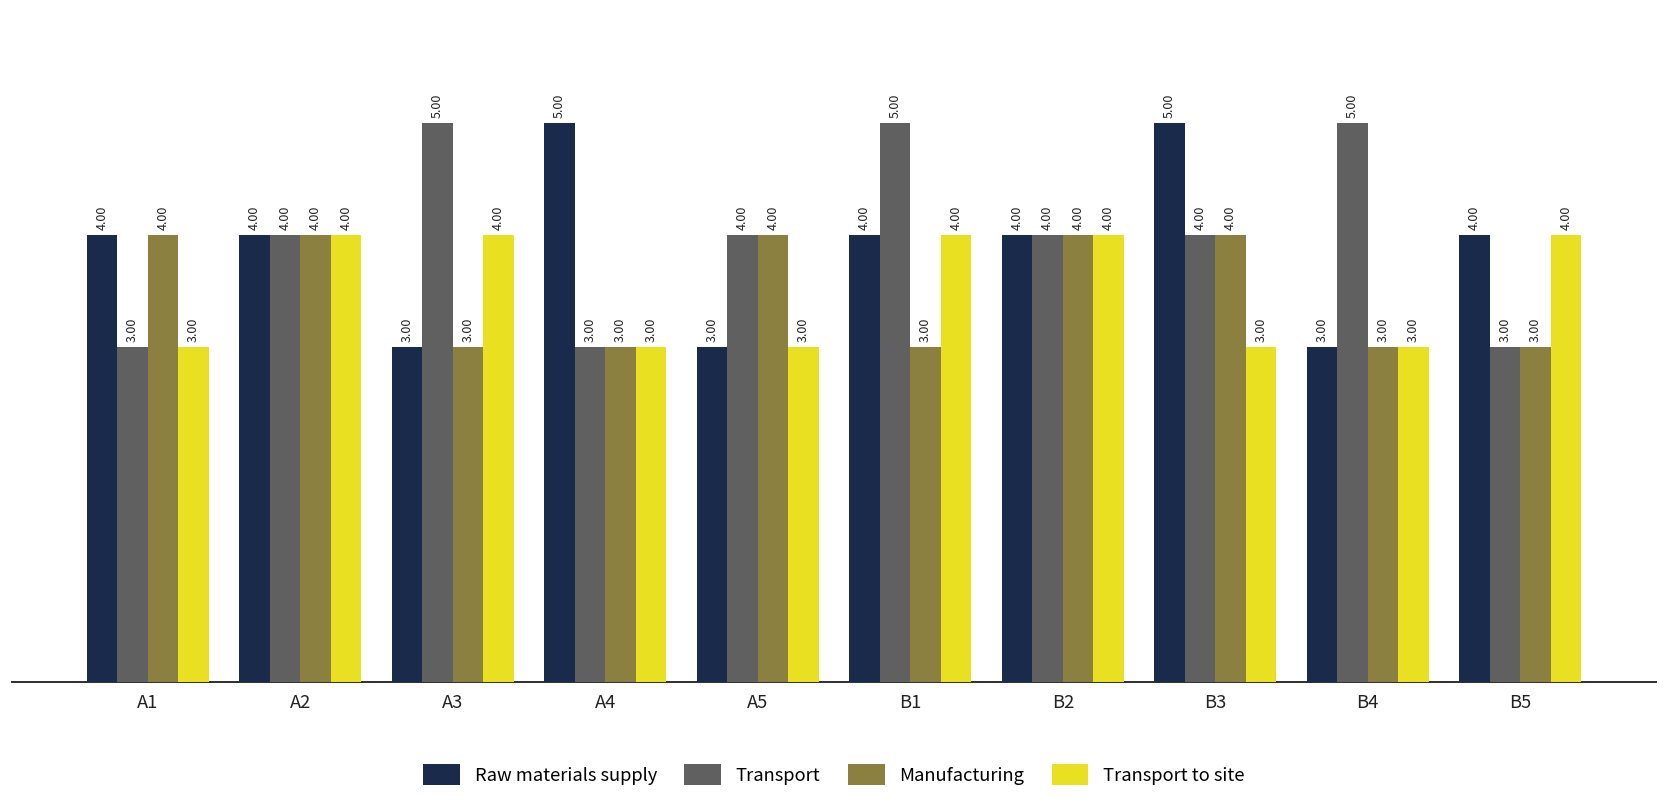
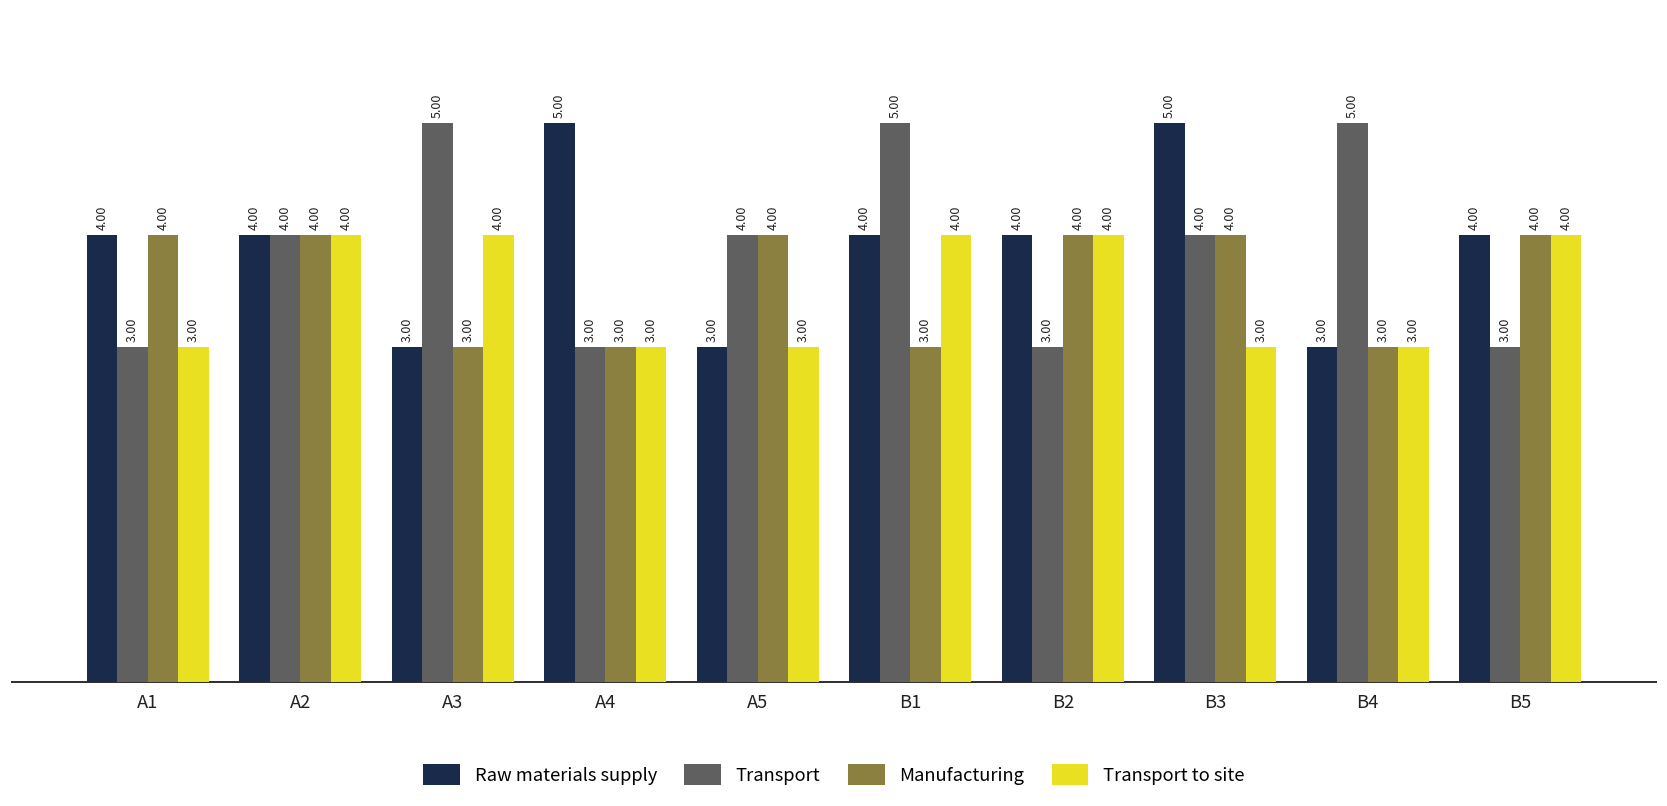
  {
    "Raw materials supply": {
      "A1": 4.00,
      "A2": 4.00,
      "A3": 3.00,
      "A4": 5.00,
      "A5": 3.00,
      "B1": 4.00,
      "B2": 4.00,
      "B3": 5.00,
      "B4": 3.00,
      "B5": 4.00
    },
    "Transport": {
      "A1": 3.00,
      "A2": 4.00,
      "A3": 5.00,
      "A4": 3.00,
      "A5": 4.00,
      "B1": 5.00,
-     "B2": 4.00,
+     "B2": 3.00,
      "B3": 4.00,
      "B4": 5.00,
      "B5": 3.00
    },
    "Manufacturing": {
      "A1": 4.00,
      "A2": 4.00,
      "A3": 3.00,
      "A4": 3.00,
      "A5": 4.00,
      "B1": 3.00,
      "B2": 4.00,
      "B3": 4.00,
      "B4": 3.00,
-     "B5": 3.00
+     "B5": 4.00
    },
    "Transport to site": {
      "A1": 3.00,
      "A2": 4.00,
      "A3": 4.00,
      "A4": 3.00,
      "A5": 3.00,
      "B1": 4.00,
      "B2": 4.00,
      "B3": 3.00,
      "B4": 3.00,
      "B5": 4.00
    }
  }
